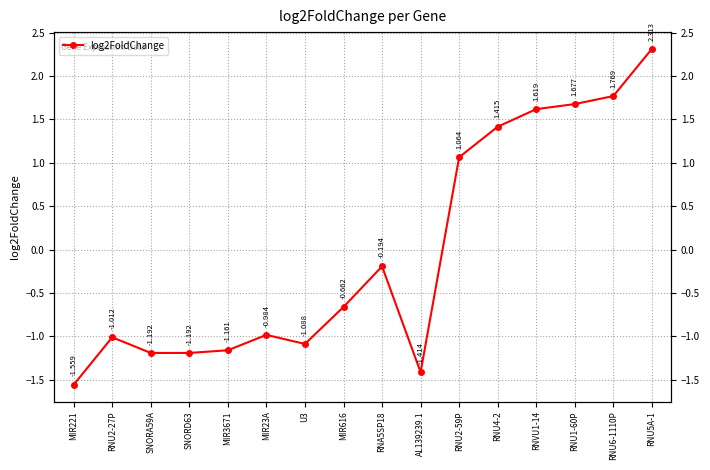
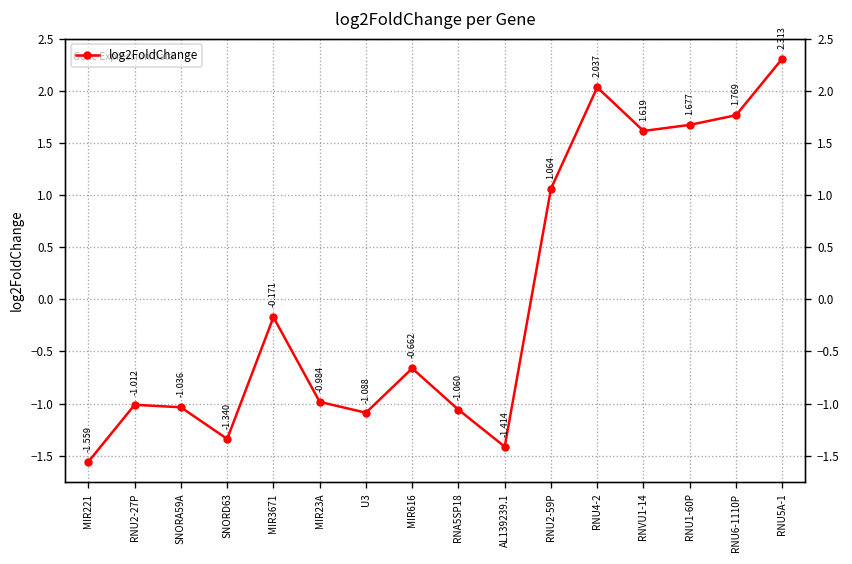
  {
    "MIR221": -1.559,
    "RNU2-27P": -1.012,
-   "SNORA59A": -1.192,
-   "SNORD63": -1.192,
-   "MIR3671": -1.161,
+   "SNORA59A": -1.036,
+   "SNORD63": -1.340,
+   "MIR3671": -0.171,
    "MIR23A": -0.984,
    "U3": -1.088,
    "MIR616": -0.662,
-   "RNA5SP18": -0.194,
+   "RNA5SP18": -1.060,
    "AL139239.1": -1.414,
    "RNU2-59P": 1.064,
-   "RNU4-2": 1.415,
+   "RNU4-2": 2.037,
    "RNVU1-14": 1.619,
    "RNU1-60P": 1.677,
    "RNU6-1110P": 1.769,
    "RNU5A-1": 2.313
  }
